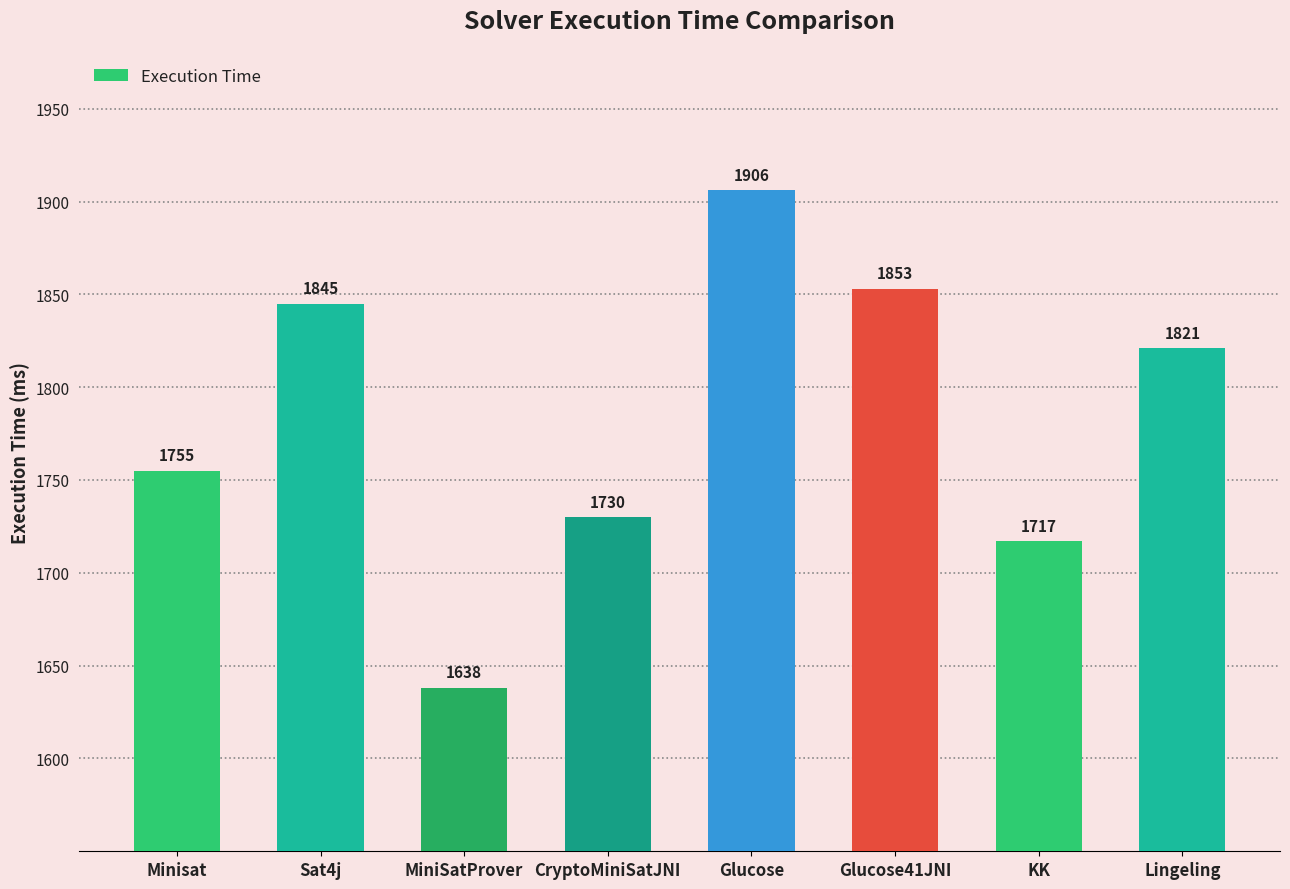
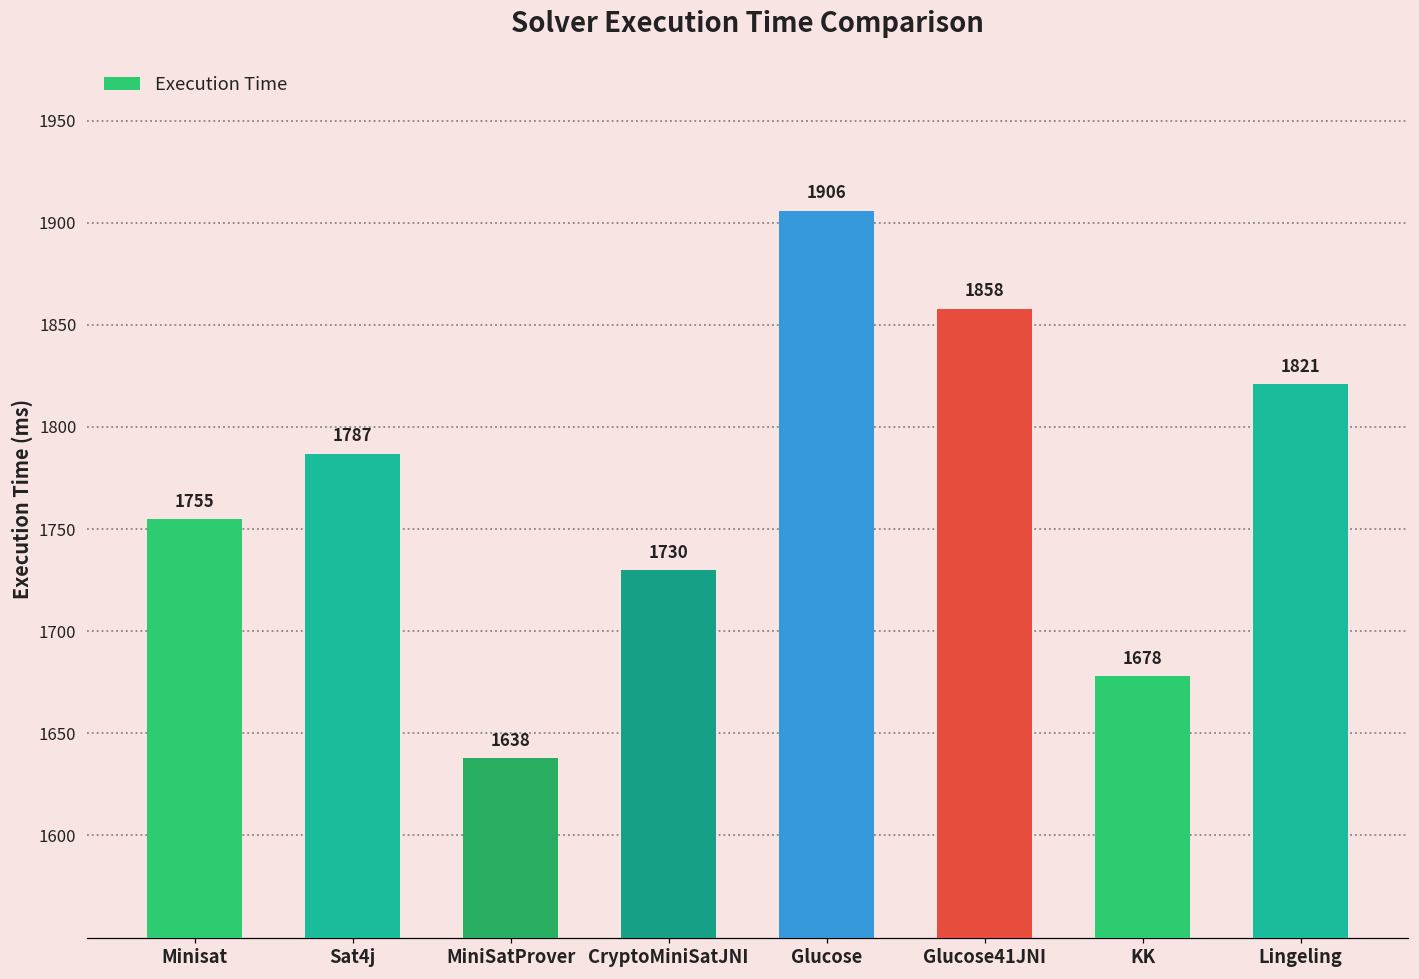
  {
    "Minisat": 1755,
-   "Sat4j": 1845,
+   "Sat4j": 1787,
    "MiniSatProver": 1638,
    "CryptoMiniSatJNI": 1730,
    "Glucose": 1906,
-   "Glucose41JNI": 1853,
-   "KK": 1717,
+   "Glucose41JNI": 1858,
+   "KK": 1678,
    "Lingeling": 1821
  }
